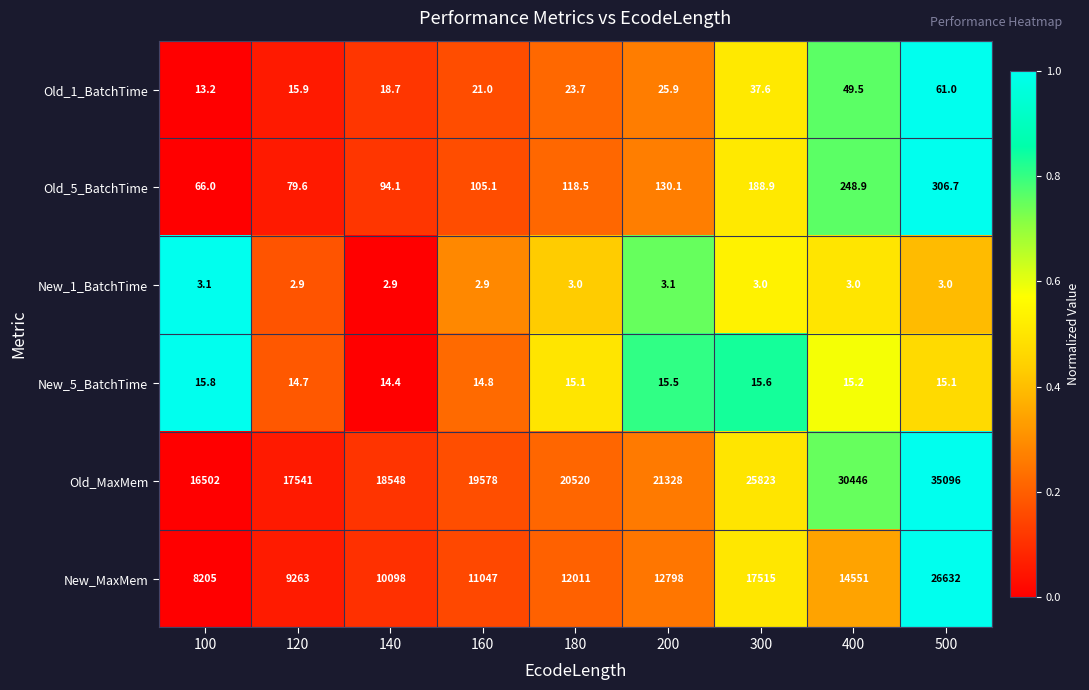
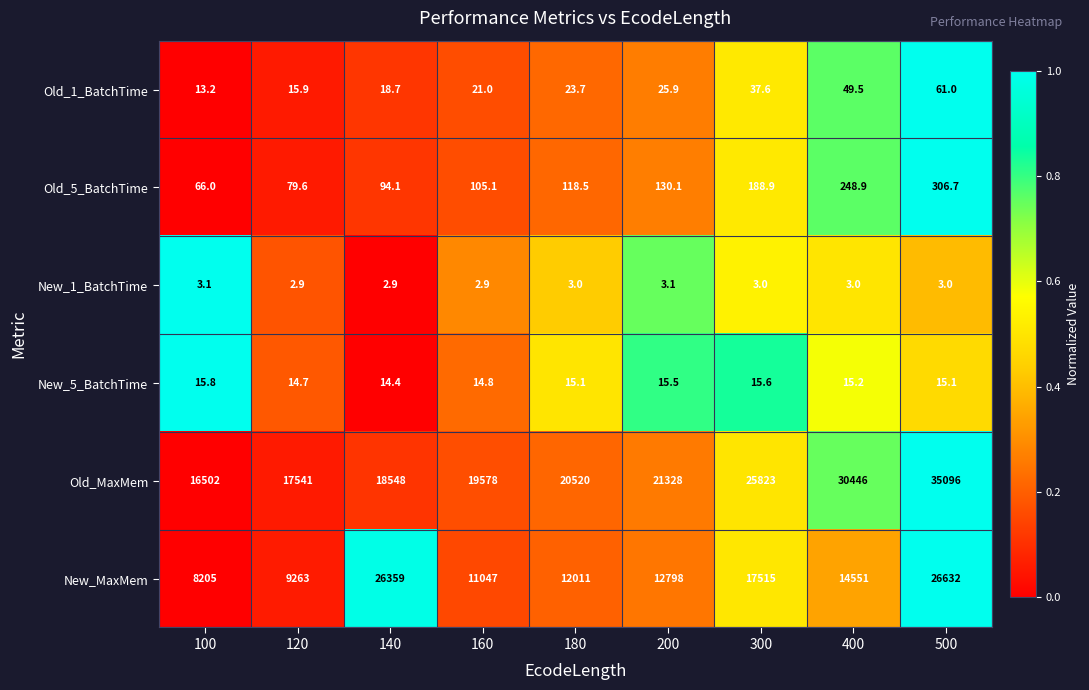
  {
    "Old_1_BatchTime": {
      "100": 13.2,
      "120": 15.9,
      "140": 18.7,
      "160": 21.0,
      "180": 23.7,
      "200": 25.9,
      "300": 37.6,
      "400": 49.5,
      "500": 61.0
    },
    "Old_5_BatchTime": {
      "100": 66.0,
      "120": 79.6,
      "140": 94.1,
      "160": 105.1,
      "180": 118.5,
      "200": 130.1,
      "300": 188.9,
      "400": 248.9,
      "500": 306.7
    },
    "New_1_BatchTime": {
      "100": 3.1,
      "120": 2.9,
      "140": 2.9,
      "160": 2.9,
      "180": 3.0,
      "200": 3.1,
      "300": 3.0,
      "400": 3.0,
      "500": 3.0
    },
    "New_5_BatchTime": {
      "100": 15.8,
      "120": 14.7,
      "140": 14.4,
      "160": 14.8,
      "180": 15.1,
      "200": 15.5,
      "300": 15.6,
      "400": 15.2,
      "500": 15.1
    },
    "Old_MaxMem": {
      "100": 16502,
      "120": 17541,
      "140": 18548,
      "160": 19578,
      "180": 20520,
      "200": 21328,
      "300": 25823,
      "400": 30446,
      "500": 35096
    },
    "New_MaxMem": {
      "100": 8205,
      "120": 9263,
-     "140": 10098,
+     "140": 26359,
      "160": 11047,
      "180": 12011,
      "200": 12798,
      "300": 17515,
      "400": 14551,
      "500": 26632
    }
  }
